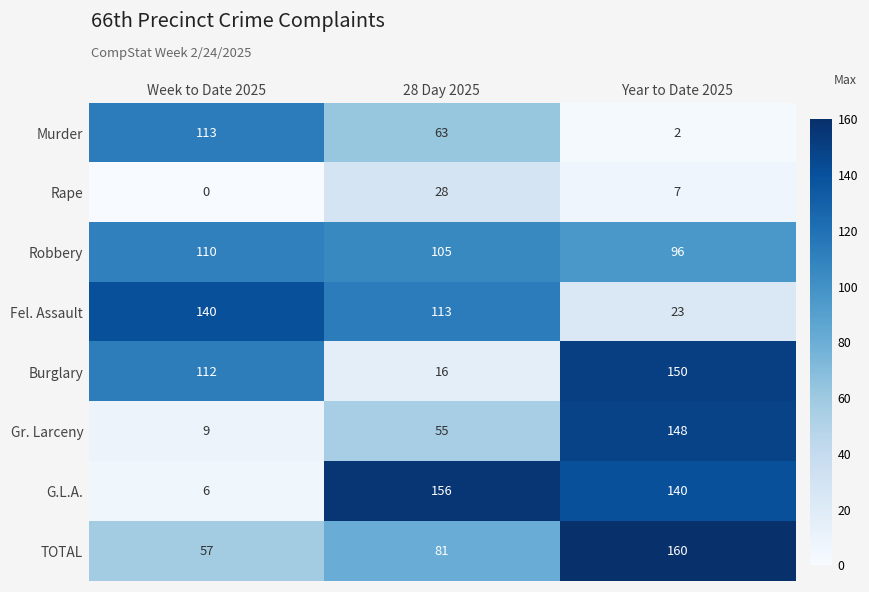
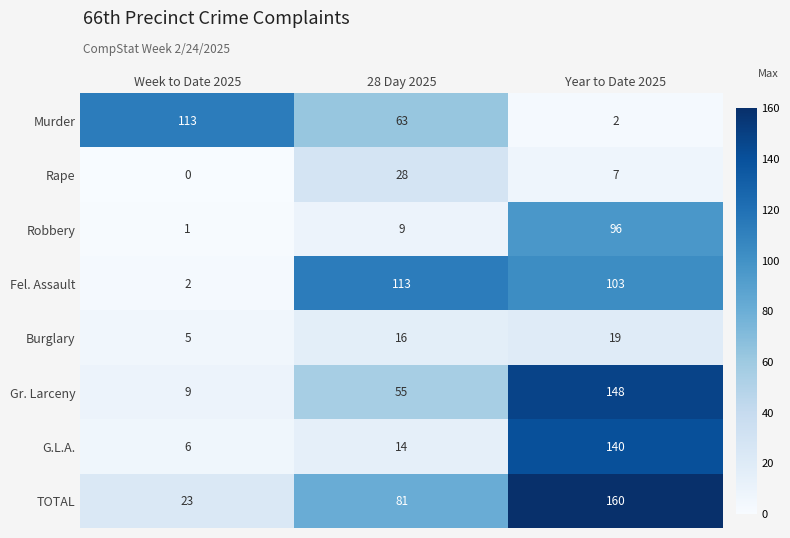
  {
    "Murder": {
      "Week to Date 2025": 113,
      "28 Day 2025": 63,
      "Year to Date 2025": 2
    },
    "Rape": {
      "Week to Date 2025": 0,
      "28 Day 2025": 28,
      "Year to Date 2025": 7
    },
    "Robbery": {
-     "Week to Date 2025": 110,
-     "28 Day 2025": 105,
+     "Week to Date 2025": 1,
+     "28 Day 2025": 9,
      "Year to Date 2025": 96
    },
    "Fel. Assault": {
-     "Week to Date 2025": 140,
+     "Week to Date 2025": 2,
      "28 Day 2025": 113,
-     "Year to Date 2025": 23
+     "Year to Date 2025": 103
    },
    "Burglary": {
-     "Week to Date 2025": 112,
+     "Week to Date 2025": 5,
      "28 Day 2025": 16,
-     "Year to Date 2025": 150
+     "Year to Date 2025": 19
    },
    "Gr. Larceny": {
      "Week to Date 2025": 9,
      "28 Day 2025": 55,
      "Year to Date 2025": 148
    },
    "G.L.A.": {
      "Week to Date 2025": 6,
-     "28 Day 2025": 156,
+     "28 Day 2025": 14,
      "Year to Date 2025": 140
    },
    "TOTAL": {
-     "Week to Date 2025": 57,
+     "Week to Date 2025": 23,
      "28 Day 2025": 81,
      "Year to Date 2025": 160
    }
  }
